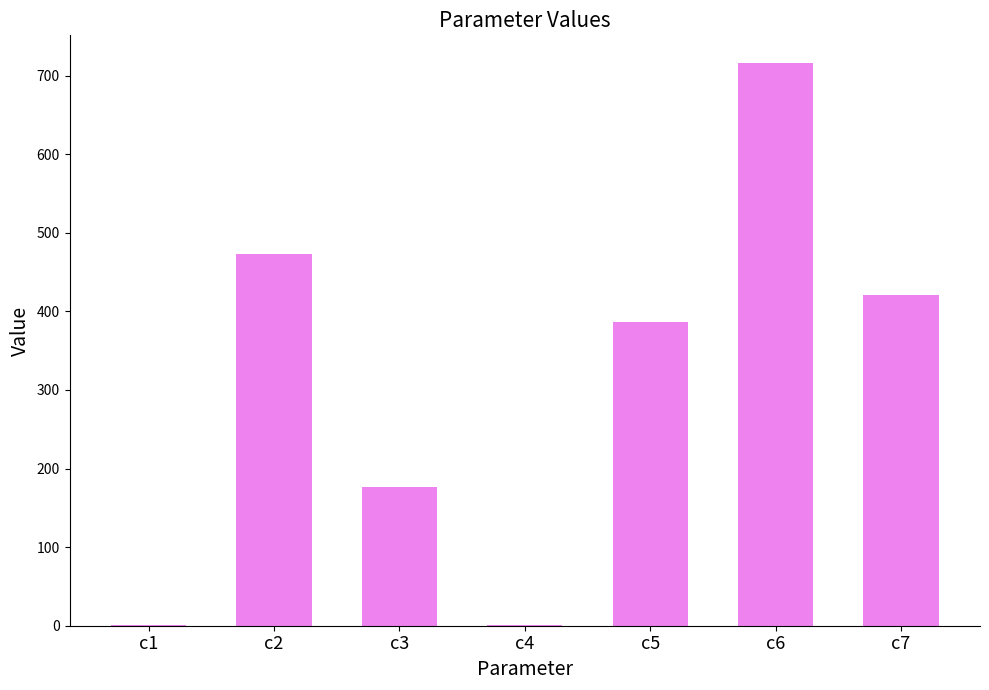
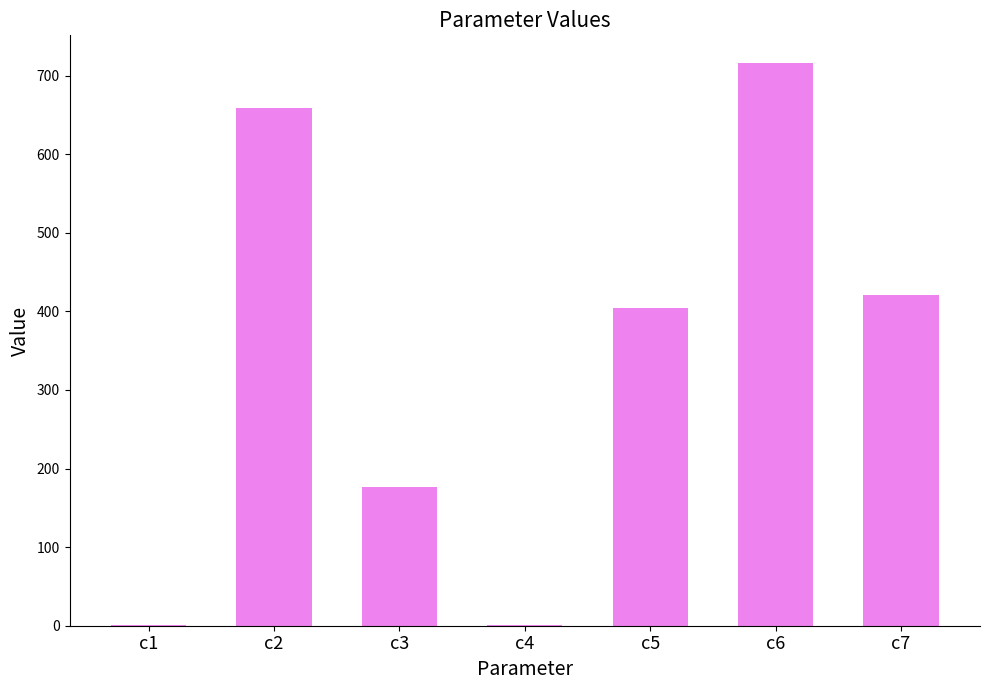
  {
-   "c2": 470,
+   "c2": 660,
    "c3": 180,
-   "c5": 390,
+   "c5": 400,
    "c6": 720,
    "c7": 420
  }
